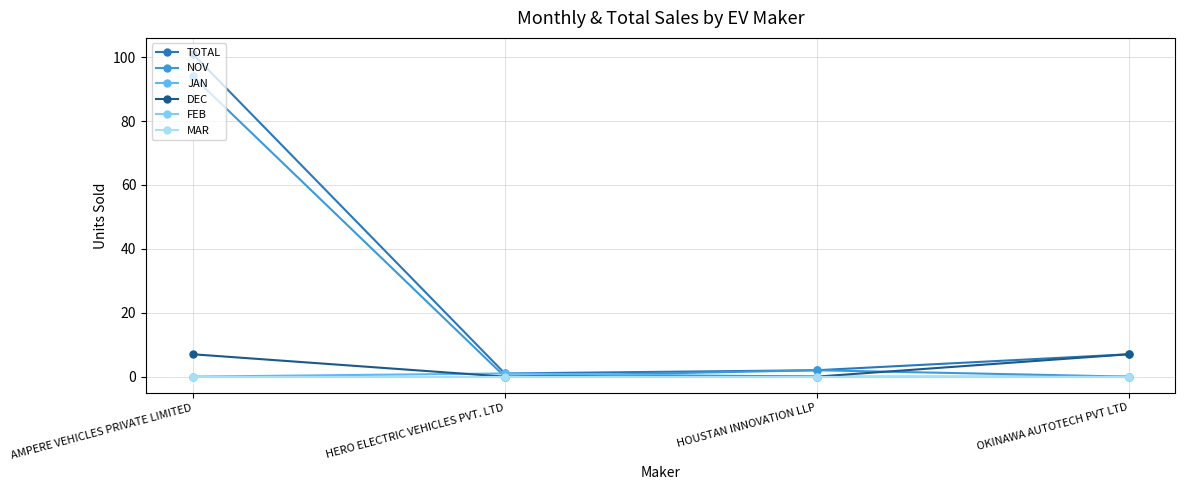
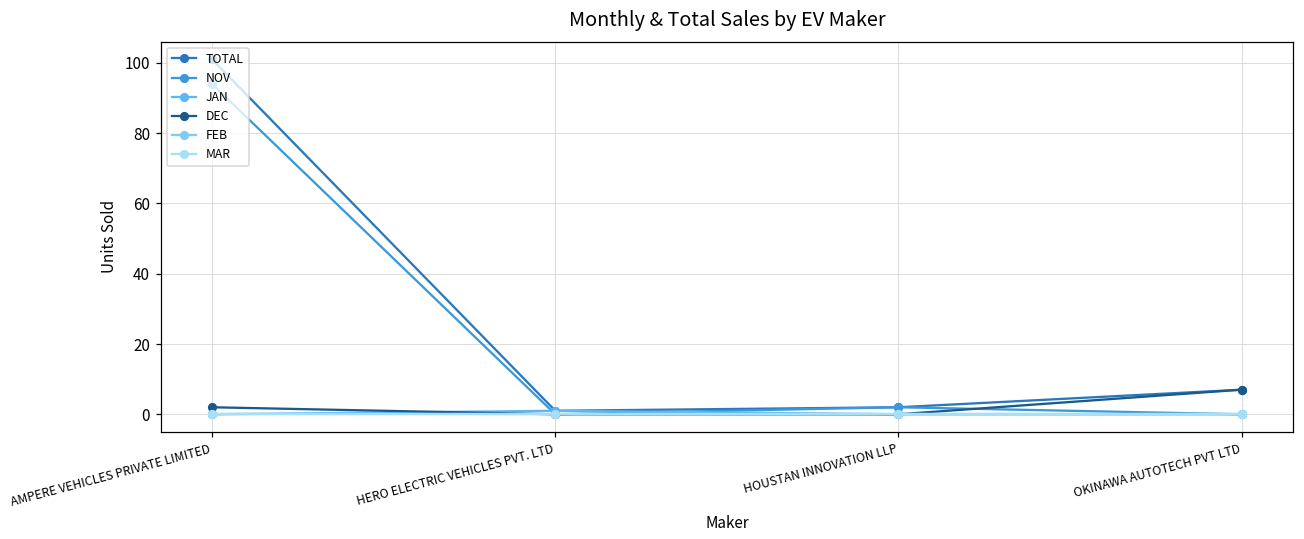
  {
    "DEC": {
-     "AMPERE VEHICLES PRIVATE LIMITED": 7
+     "AMPERE VEHICLES PRIVATE LIMITED": 2
    }
  }
